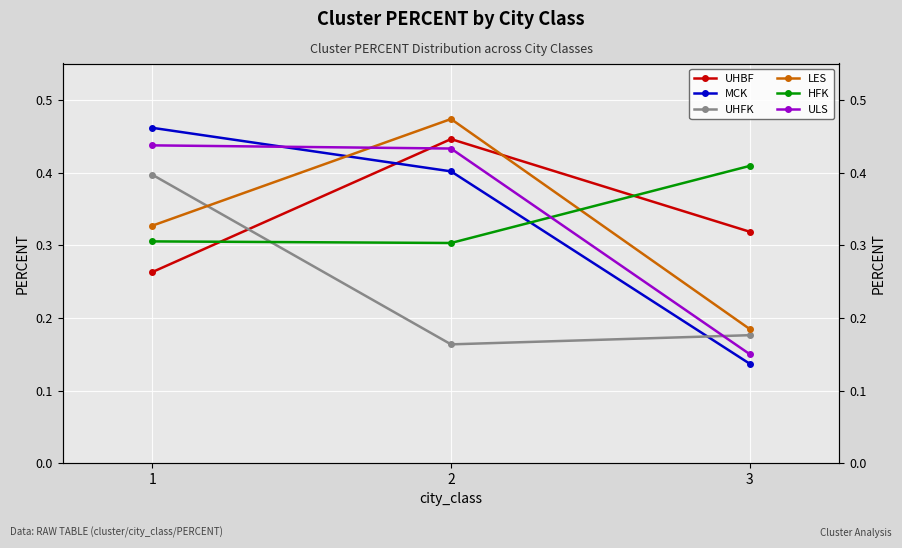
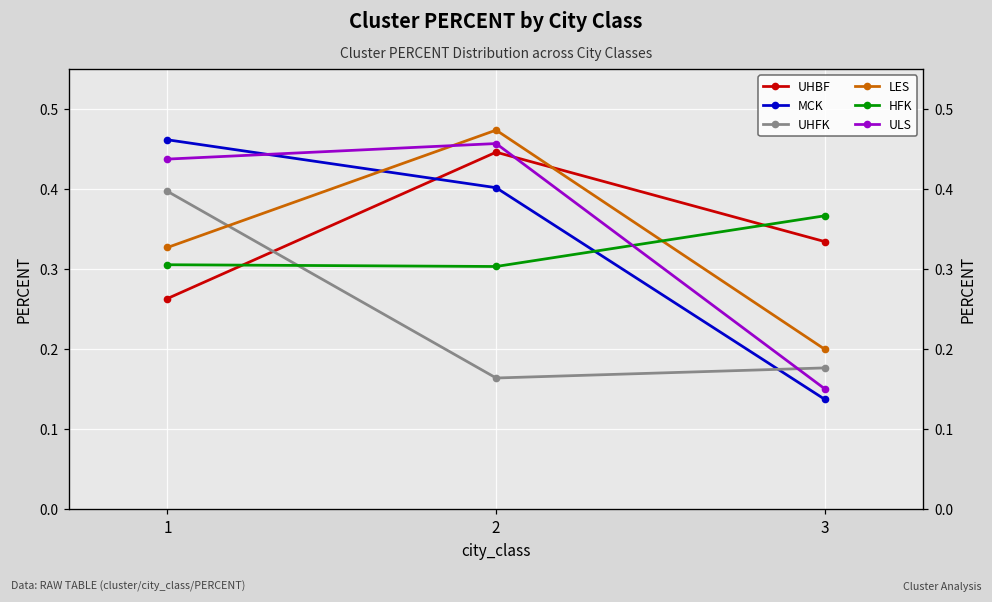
  {
    "UHBF": {
      "1": 0.26,
      "2": 0.45,
-     "3": 0.32
+     "3": 0.33
    },
    "MCK": {
      "1": 0.46,
      "2": 0.40,
      "3": 0.14
    },
    "UHFK": {
      "1": 0.40,
      "2": 0.16,
      "3": 0.18
    },
    "LES": {
      "1": 0.33,
      "2": 0.47,
-     "3": 0.18
+     "3": 0.20
    },
    "HFK": {
      "1": 0.31,
      "2": 0.30,
-     "3": 0.41
+     "3": 0.37
    },
    "ULS": {
      "1": 0.44,
-     "2": 0.43,
+     "2": 0.46,
      "3": 0.15
    }
  }
